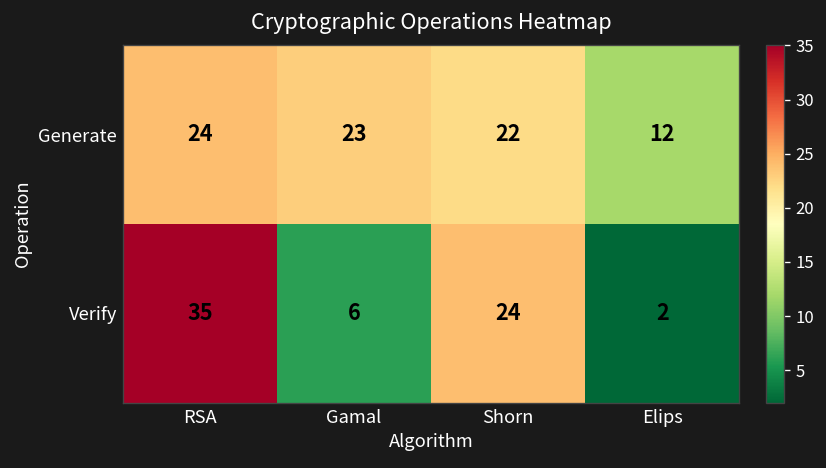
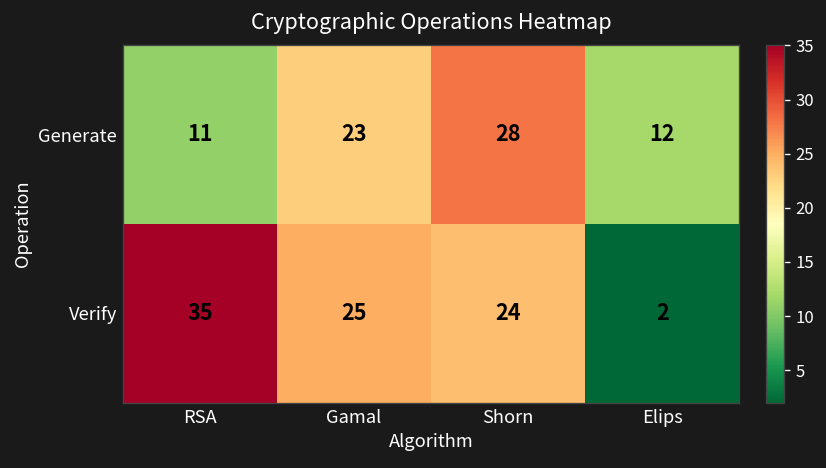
  {
    "Generate": {
-     "RSA": 24,
+     "RSA": 11,
      "Gamal": 23,
-     "Shorn": 22,
+     "Shorn": 28,
      "Elips": 12
    },
    "Verify": {
      "RSA": 35,
-     "Gamal": 6,
+     "Gamal": 25,
      "Shorn": 24,
      "Elips": 2
    }
  }
